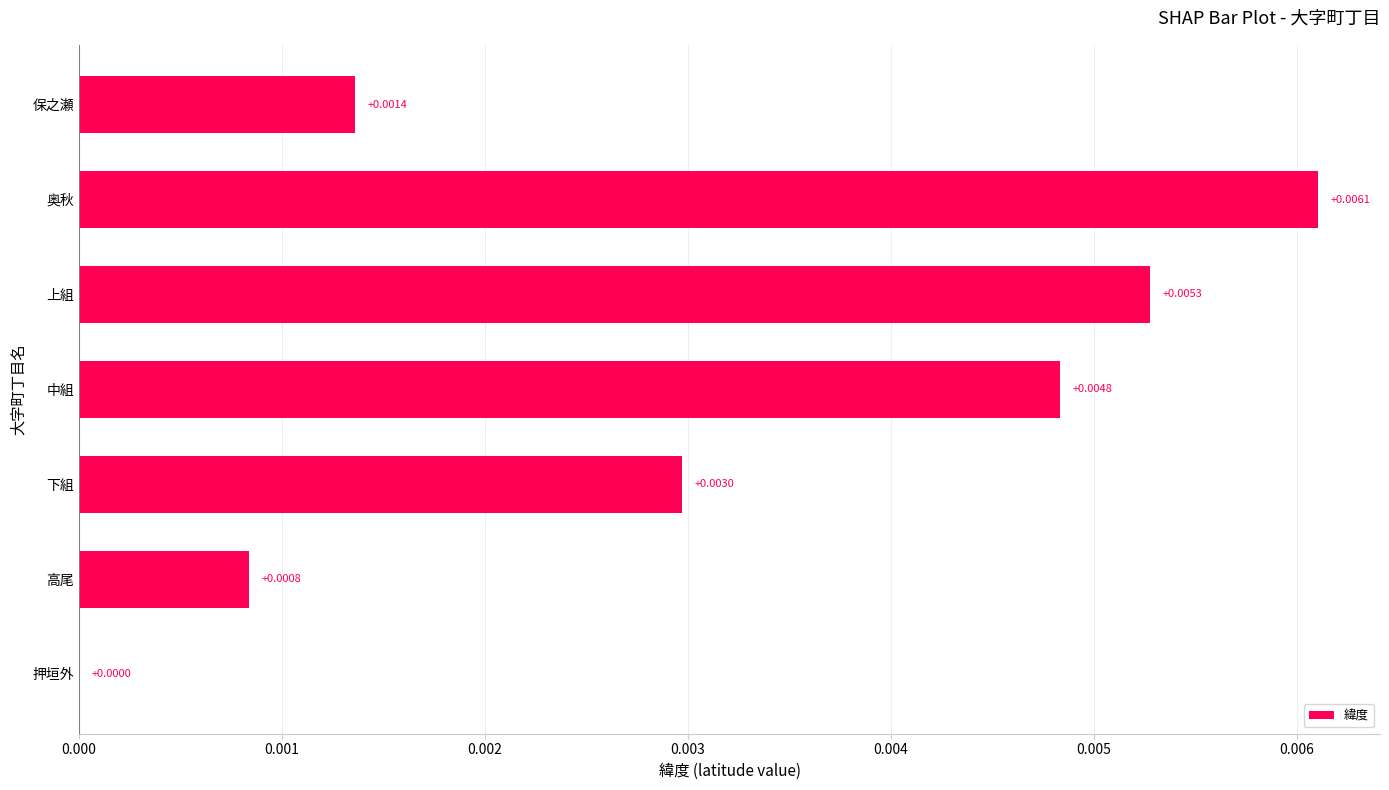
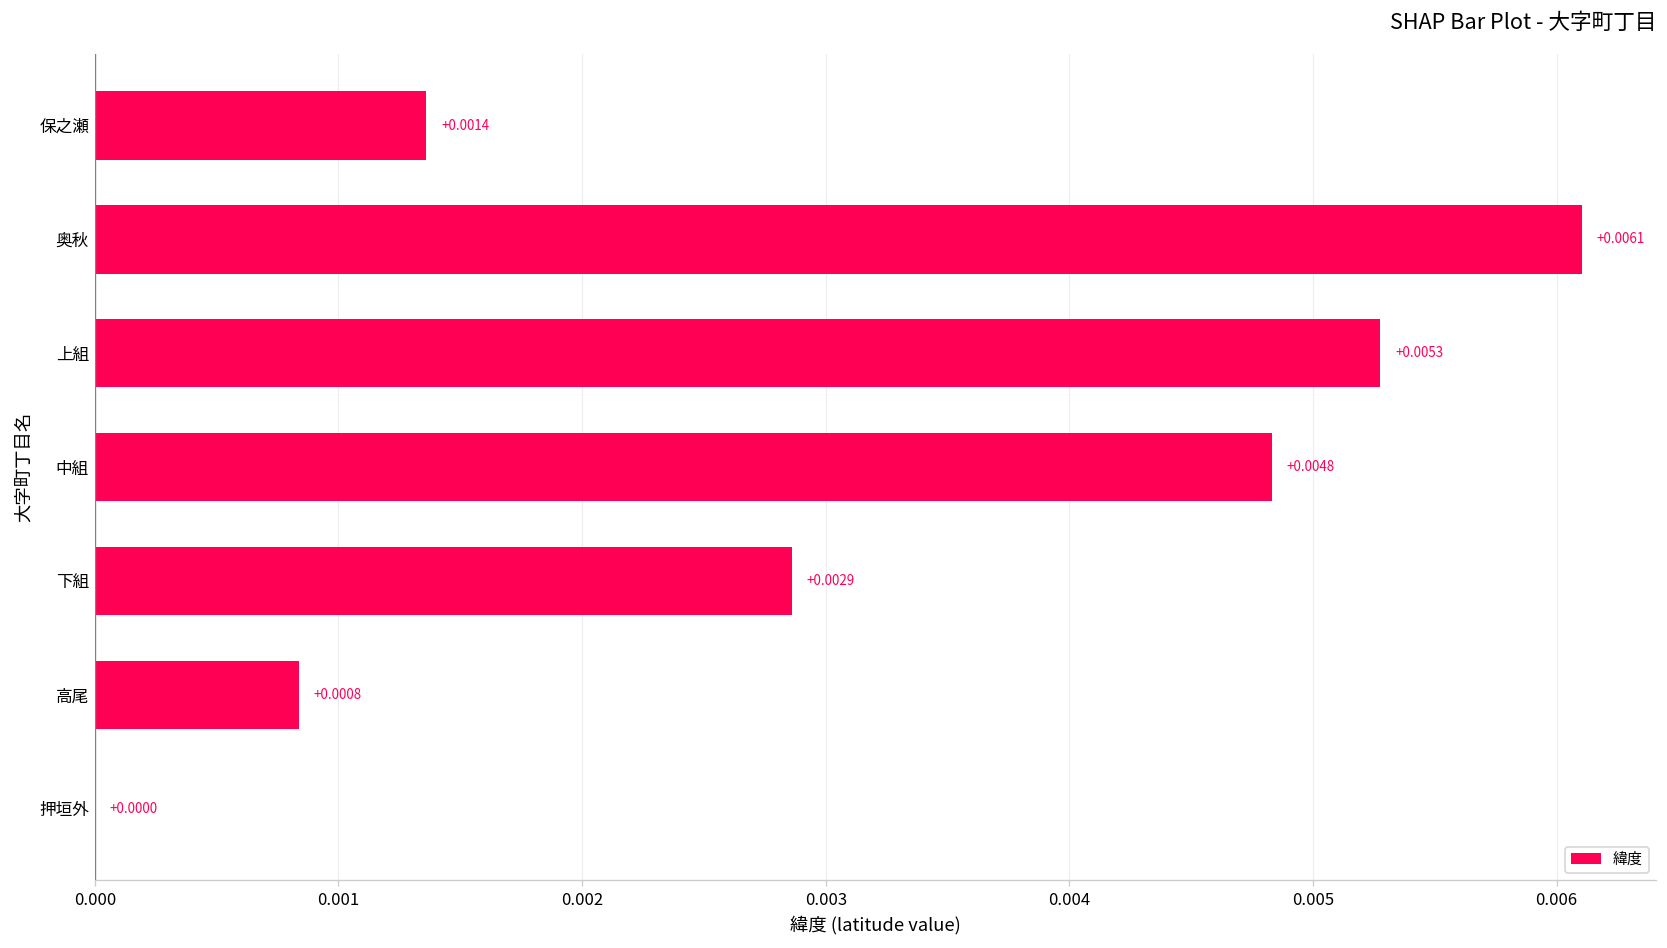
  {
    "保之瀬": "+0.0014",
    "奥秋": "+0.0061",
    "上組": "+0.0053",
    "中組": "+0.0048",
-   "下組": "+0.0030",
+   "下組": "+0.0029",
    "高尾": "+0.0008",
    "押垣外": "+0.0000"
  }
